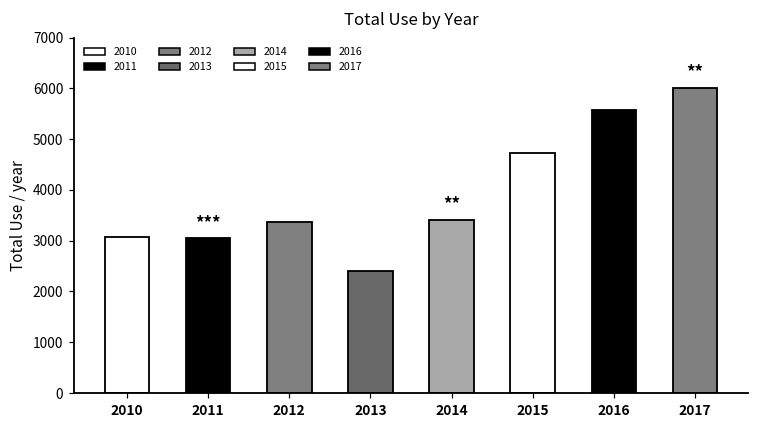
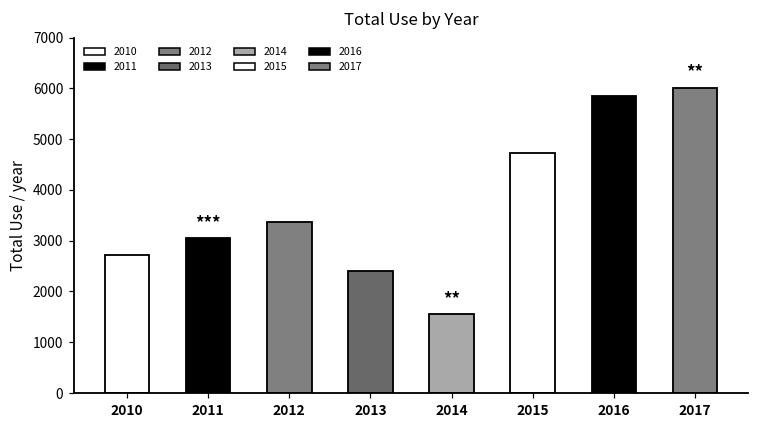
  {
-   "2010": 3100,
+   "2010": 2700,
    "2011": 3100,
    "2012": 3400,
    "2013": 2400,
-   "2014": 3400,
+   "2014": 1600,
    "2015": 4700,
-   "2016": 5600,
+   "2016": 5800,
    "2017": 6000
  }
